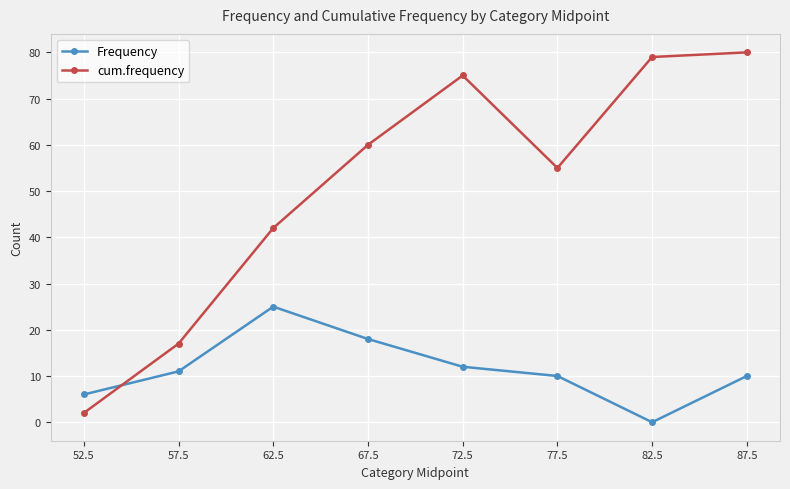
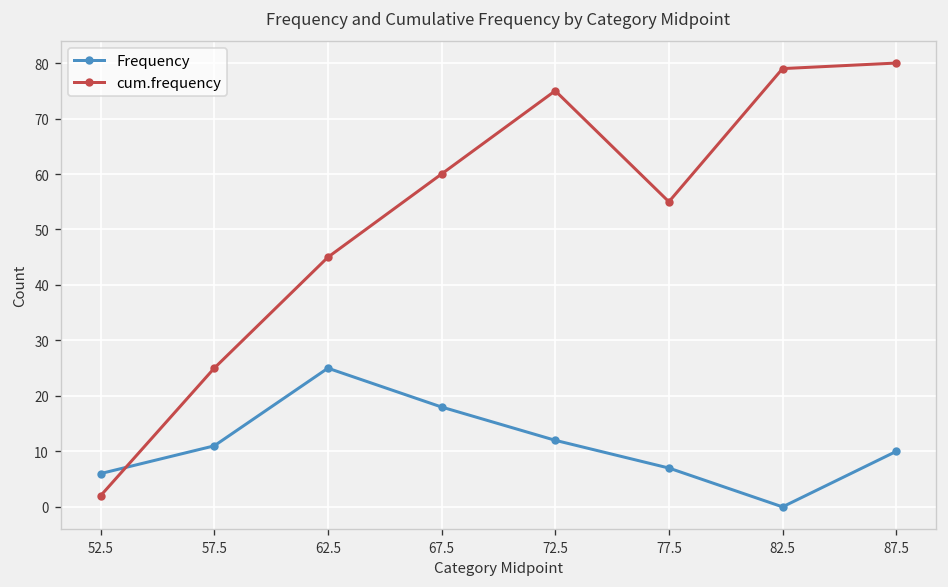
  {
    "Frequency": {
      "52.5": 6,
      "57.5": 11,
      "62.5": 25,
      "67.5": 18,
      "72.5": 12,
-     "77.5": 10,
+     "77.5": 7,
      "82.5": 0,
      "87.5": 10
    },
    "cum.frequency": {
      "52.5": 2,
-     "57.5": 17,
-     "62.5": 42,
+     "57.5": 25,
+     "62.5": 45,
      "67.5": 60,
      "72.5": 75,
      "77.5": 55,
      "82.5": 79,
      "87.5": 80
    }
  }
